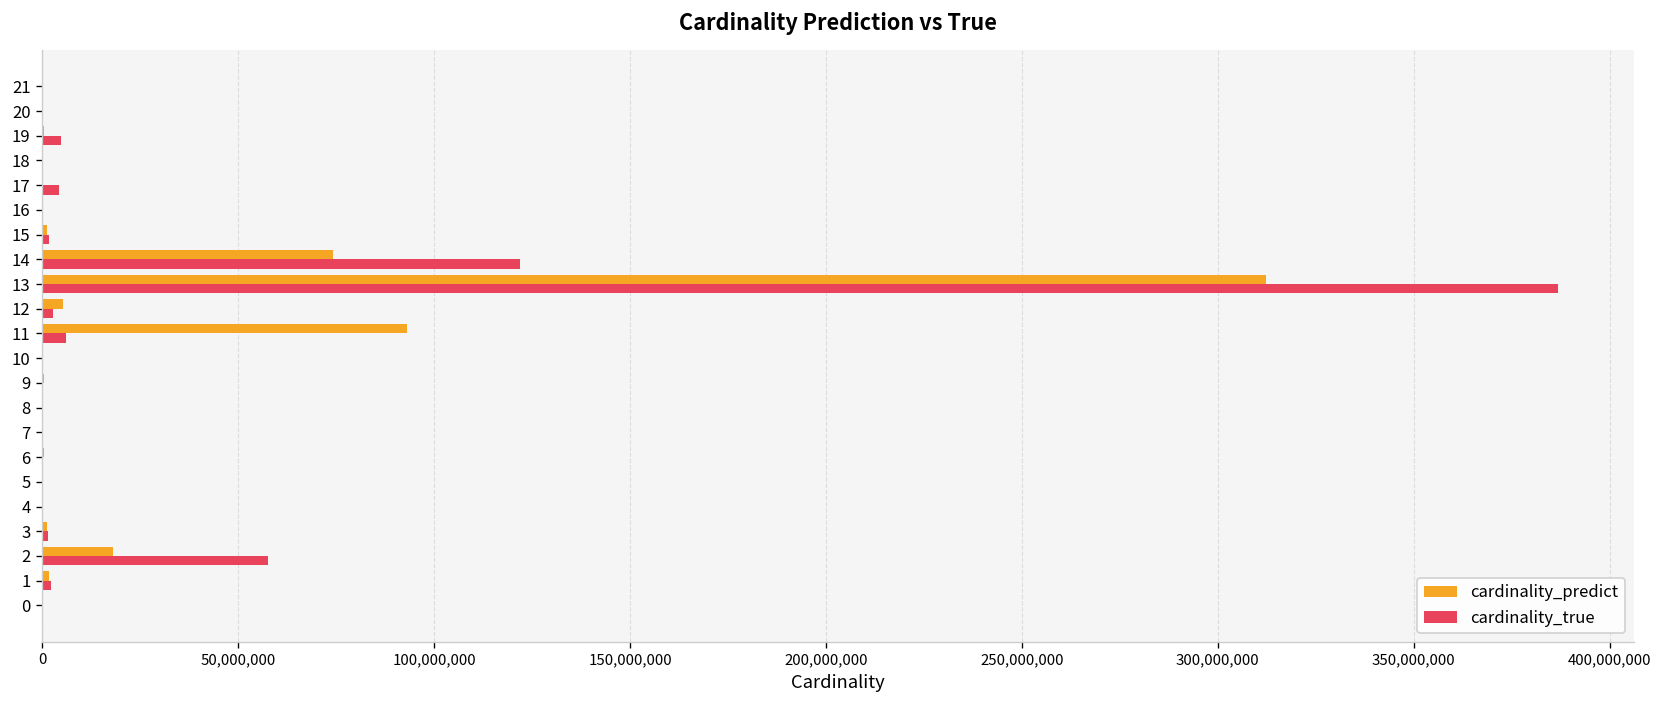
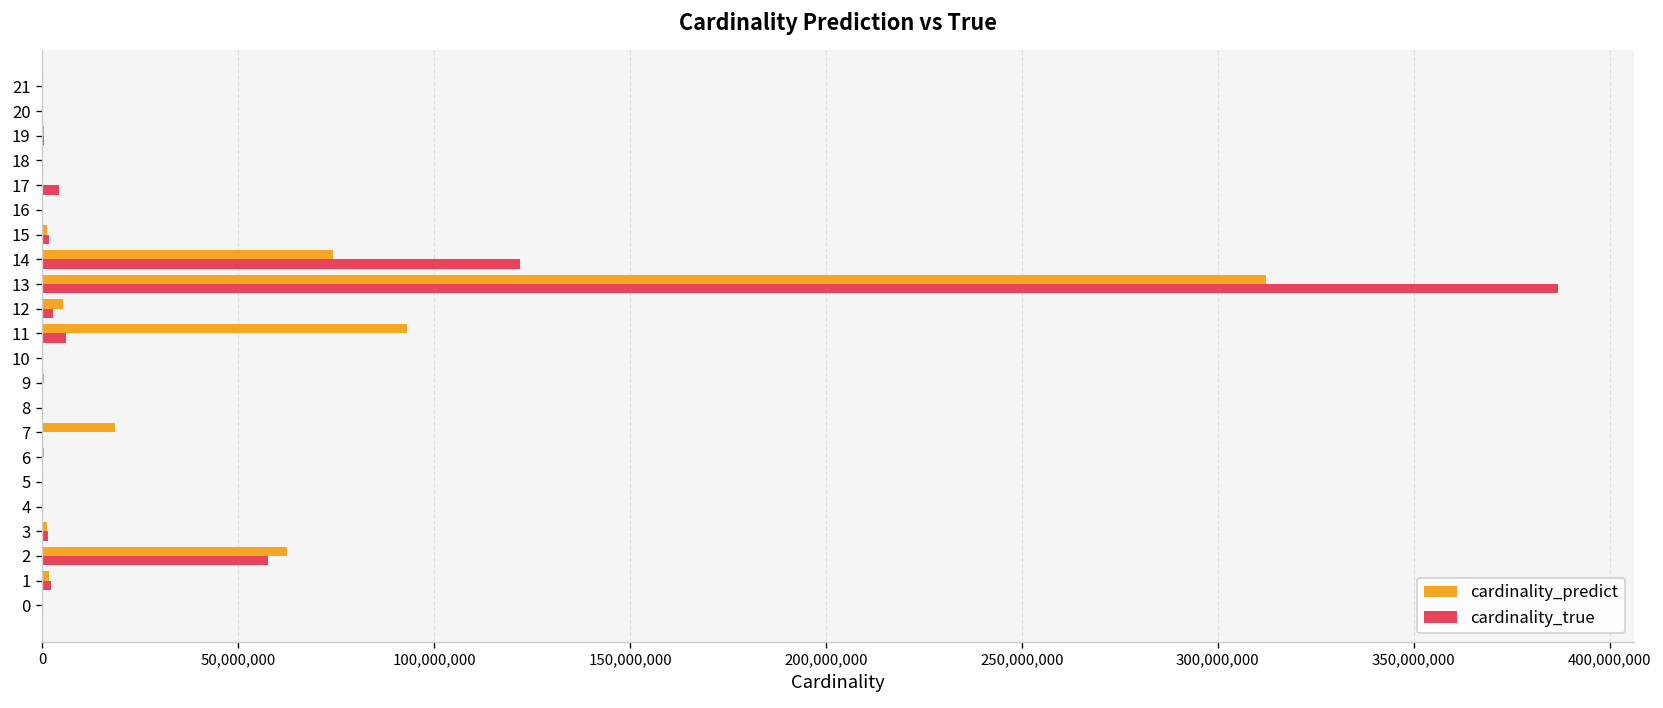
  {
    "cardinality_predict": {
      "15": "1,000,000",
      "14": "74,000,000",
      "13": "312,000,000",
      "12": "5,000,000",
      "11": "93,000,000",
-     "7": "0",
+     "7": "19,000,000",
      "3": "1,000,000",
-     "2": "18,000,000",
+     "2": "63,000,000",
      "1": "2,000,000"
    },
    "cardinality_true": {
-     "19": "5,000,000",
+     "19": "1,000,000",
      "17": "4,000,000",
      "15": "2,000,000",
      "14": "122,000,000",
      "13": "387,000,000",
      "12": "3,000,000",
      "11": "6,000,000",
      "3": "1,000,000",
      "2": "58,000,000",
      "1": "2,000,000"
    }
  }
